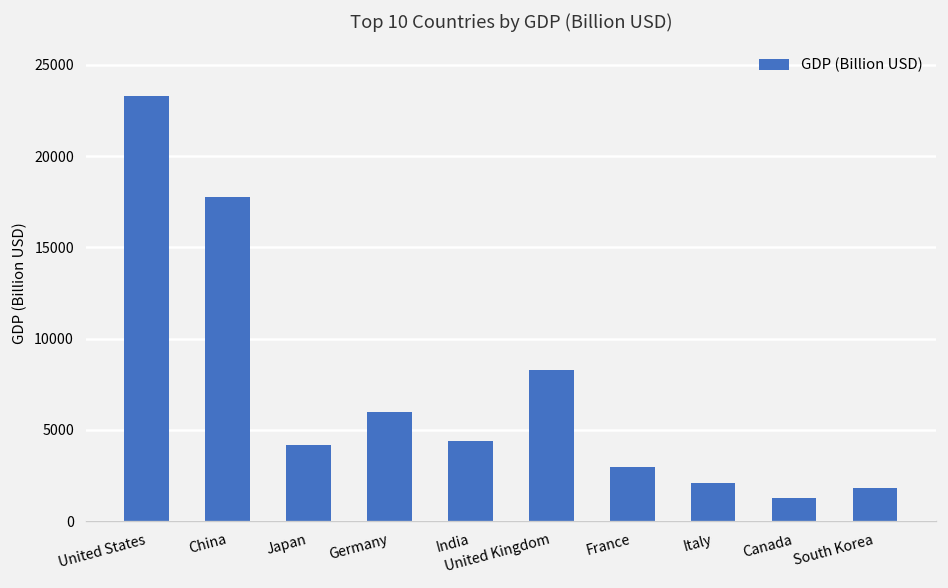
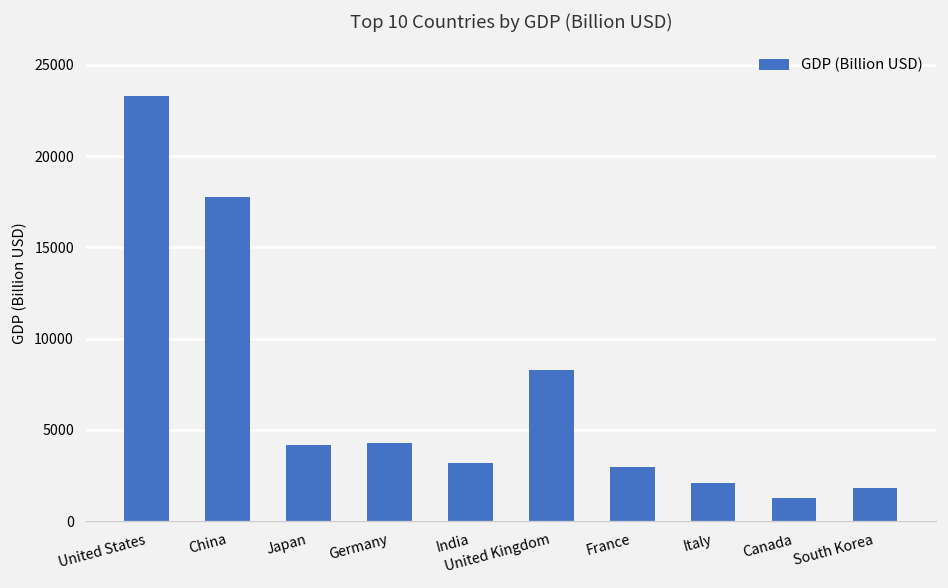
  {
    "United States": 23300,
    "China": 17700,
    "Japan": 4200,
-   "Germany": 6000,
-   "India": 4400,
+   "Germany": 4300,
+   "India": 3200,
    "United Kingdom": 8300,
    "France": 3000,
    "Italy": 2100,
    "Canada": 1300,
    "South Korea": 1800
  }
